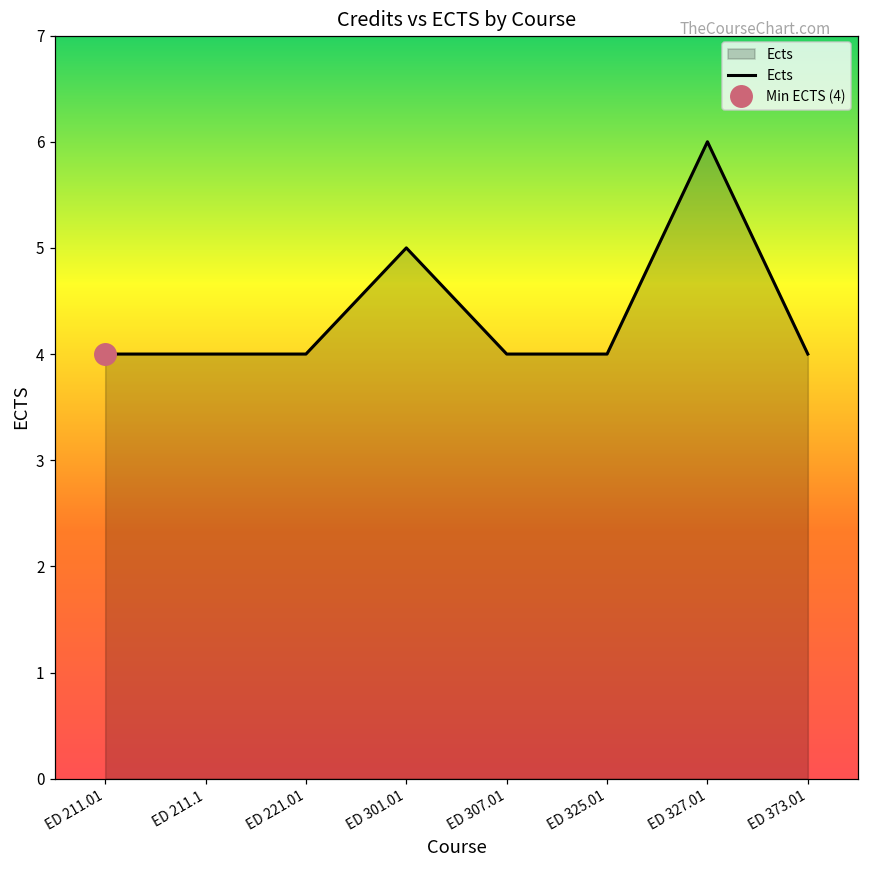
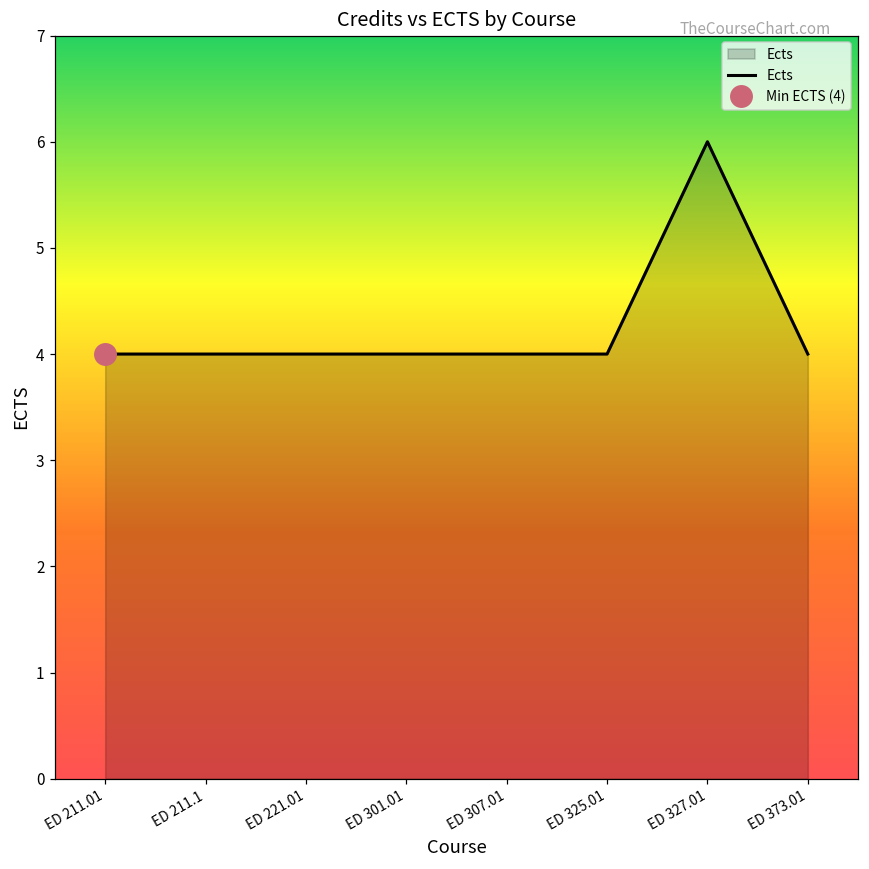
  {
    "Ects": {
      "ED 211.1": 4,
      "ED 221.01": 4,
-     "ED 301.01": 5,
+     "ED 301.01": 4,
      "ED 307.01": 4,
      "ED 325.01": 4,
      "ED 327.01": 6,
      "ED 373.01": 4
    }
  }
